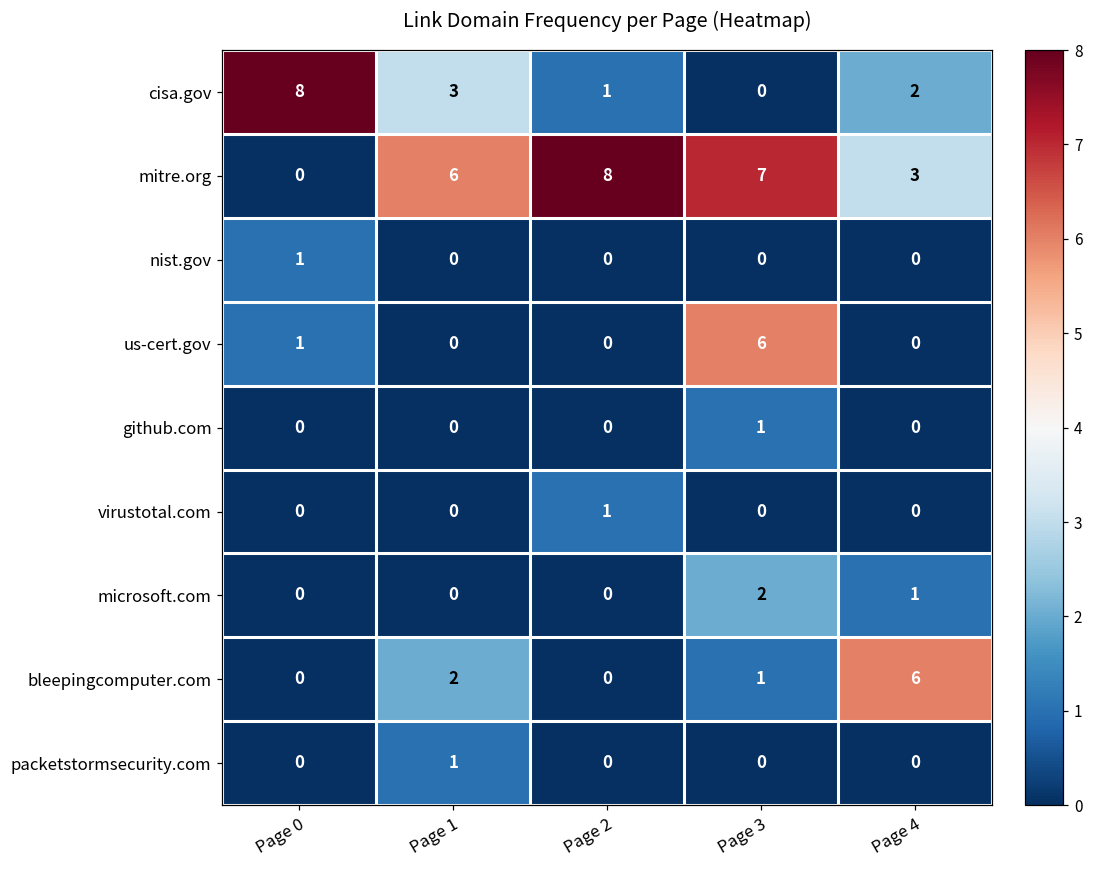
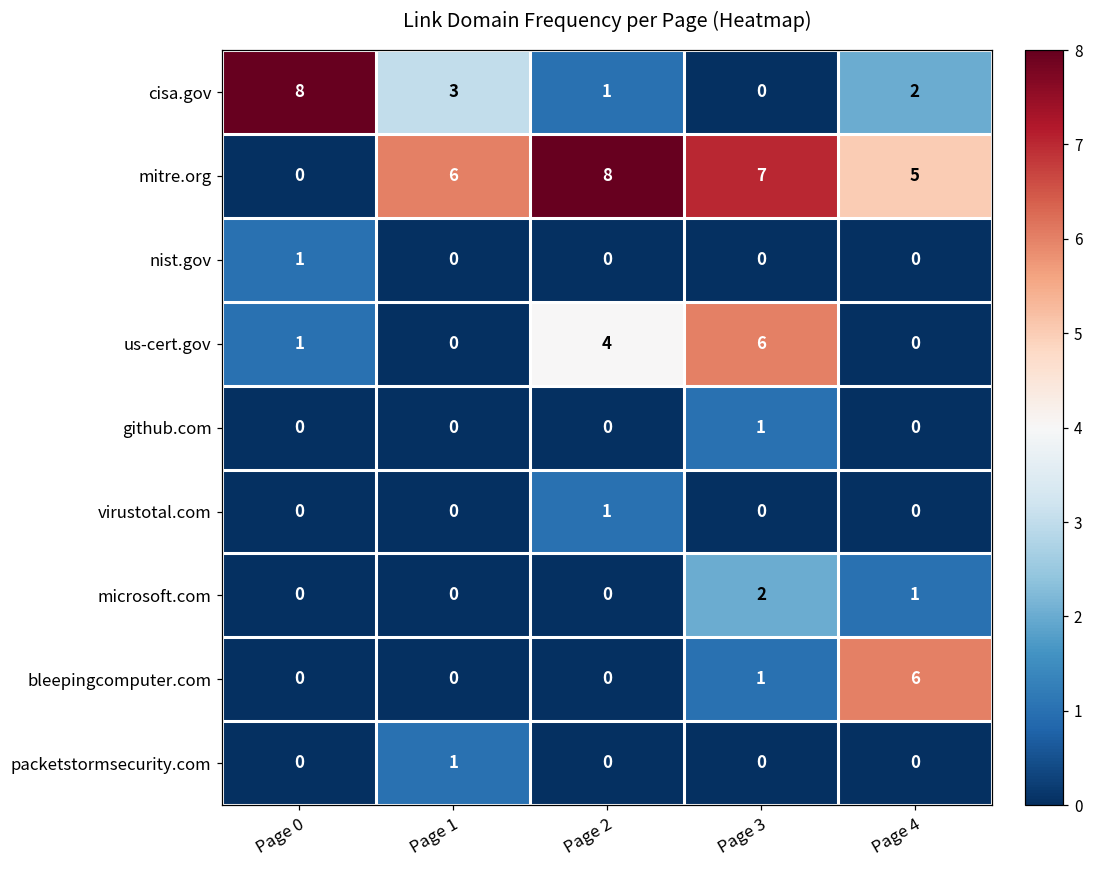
  {
    "cisa.gov": {
      "Page 0": 8,
      "Page 1": 3,
      "Page 2": 1,
      "Page 3": 0,
      "Page 4": 2
    },
    "mitre.org": {
      "Page 0": 0,
      "Page 1": 6,
      "Page 2": 8,
      "Page 3": 7,
-     "Page 4": 3
+     "Page 4": 5
    },
    "nist.gov": {
      "Page 0": 1,
      "Page 1": 0,
      "Page 2": 0,
      "Page 3": 0,
      "Page 4": 0
    },
    "us-cert.gov": {
      "Page 0": 1,
      "Page 1": 0,
-     "Page 2": 0,
+     "Page 2": 4,
      "Page 3": 6,
      "Page 4": 0
    },
    "github.com": {
      "Page 0": 0,
      "Page 1": 0,
      "Page 2": 0,
      "Page 3": 1,
      "Page 4": 0
    },
    "virustotal.com": {
      "Page 0": 0,
      "Page 1": 0,
      "Page 2": 1,
      "Page 3": 0,
      "Page 4": 0
    },
    "microsoft.com": {
      "Page 0": 0,
      "Page 1": 0,
      "Page 2": 0,
      "Page 3": 2,
      "Page 4": 1
    },
    "bleepingcomputer.com": {
      "Page 0": 0,
-     "Page 1": 2,
+     "Page 1": 0,
      "Page 2": 0,
      "Page 3": 1,
      "Page 4": 6
    },
    "packetstormsecurity.com": {
      "Page 0": 0,
      "Page 1": 1,
      "Page 2": 0,
      "Page 3": 0,
      "Page 4": 0
    }
  }
